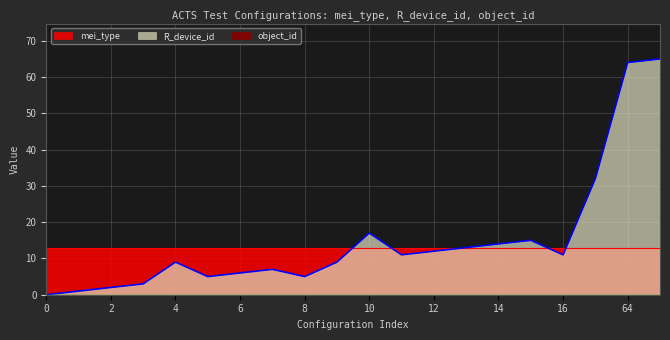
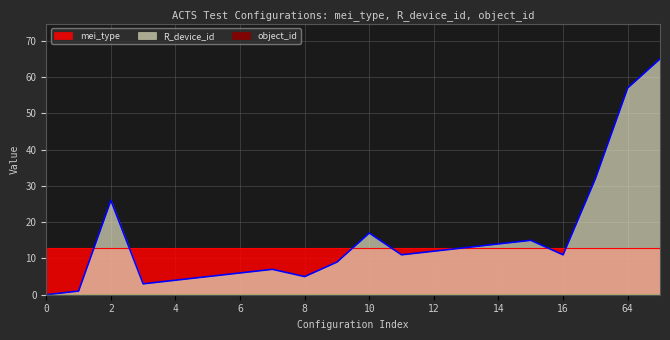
  {
    "mei_type": {
      "0": 13,
      "2": 13,
      "4": 13,
      "6": 13,
      "8": 13,
      "10": 13,
      "12": 13,
      "14": 13,
      "16": 13,
      "64": 13
    },
    "R_device_id": {
-     "2": 2,
-     "4": 9,
+     "2": 26,
+     "4": 4,
      "6": 6,
      "8": 5,
      "10": 17,
      "12": 12,
      "14": 14,
      "16": 11,
-     "64": 64
+     "64": 57
    },
    "object_id": {
      "2": 0,
      "4": 0,
      "6": 0,
      "8": 0,
      "10": 0,
      "12": 0,
      "14": 0,
      "16": 0,
      "64": 0
    }
  }
